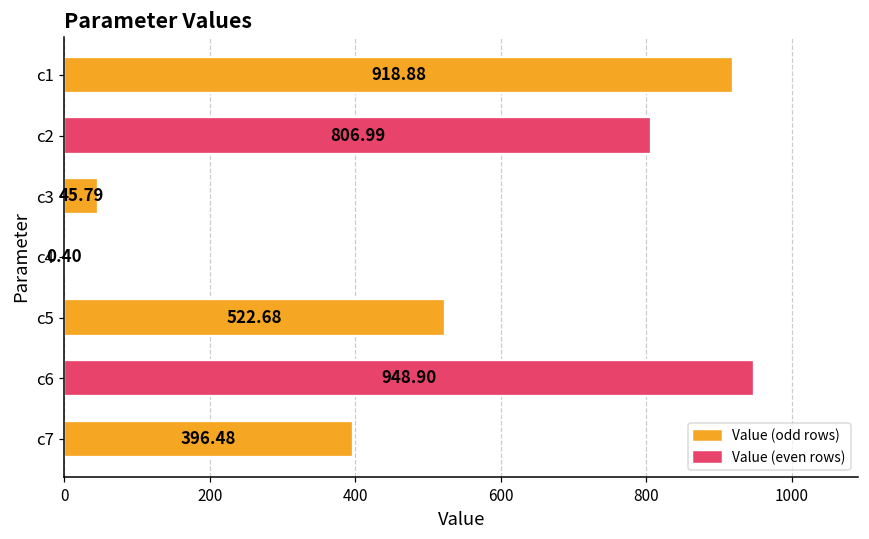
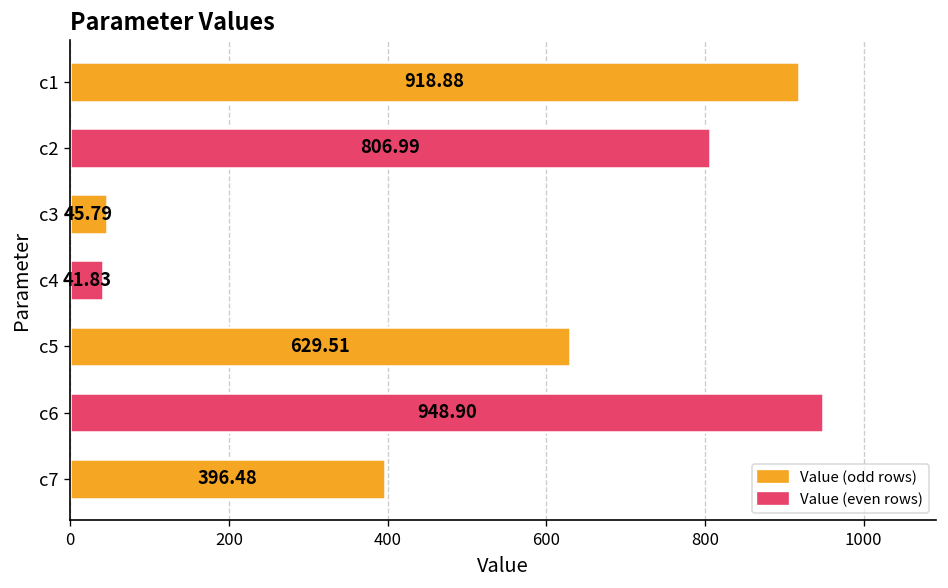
  {
    "c1": 918.88,
    "c2": 806.99,
    "c3": 45.79,
-   "c4": 0.40,
-   "c5": 522.68,
+   "c4": 41.83,
+   "c5": 629.51,
    "c6": 948.90,
    "c7": 396.48
  }
